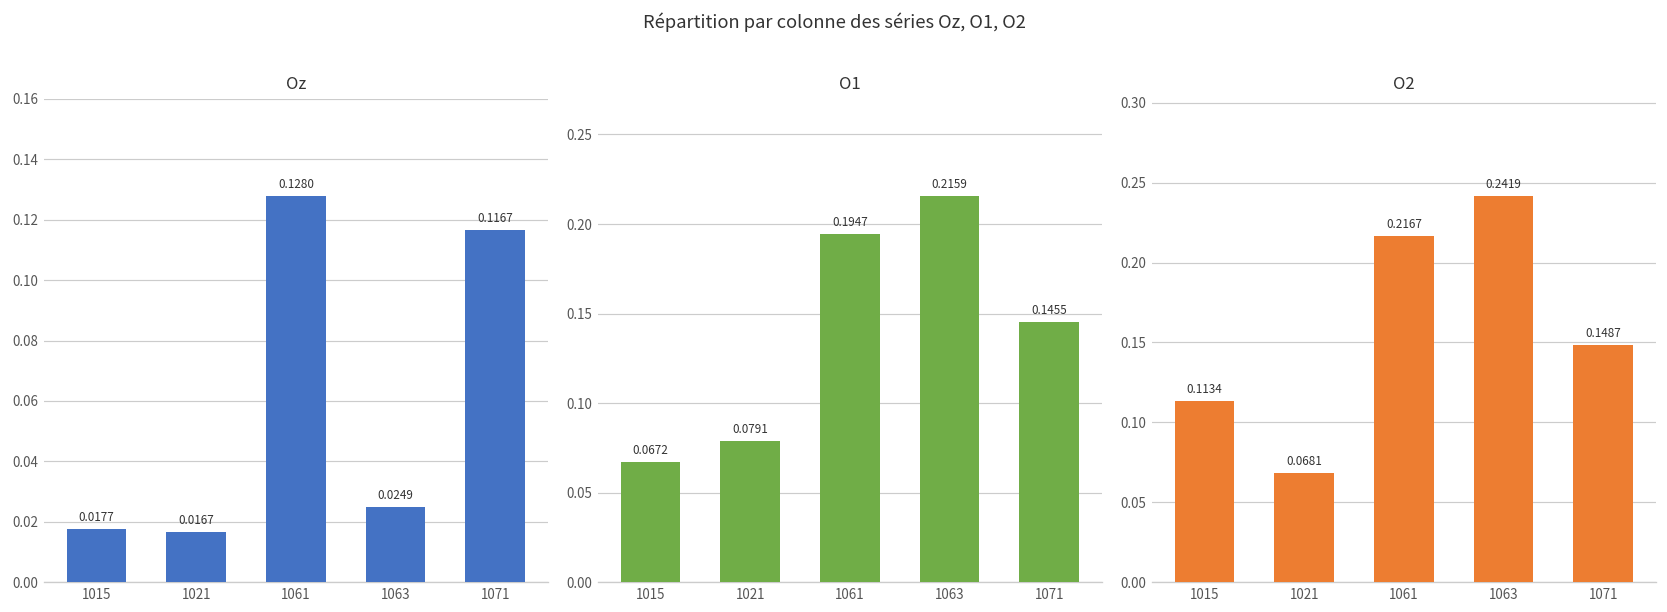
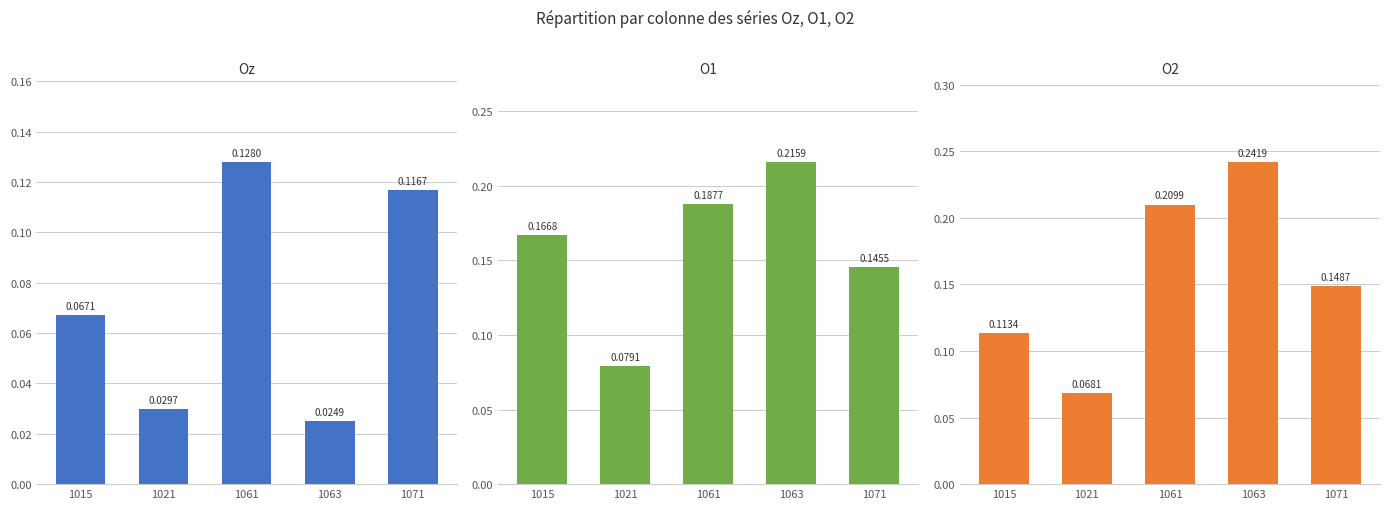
  {
    "Oz": {
-     "1015": 0.0177,
-     "1021": 0.0167,
+     "1015": 0.0671,
+     "1021": 0.0297,
      "1061": 0.1280,
      "1063": 0.0249,
      "1071": 0.1167
    },
    "O1": {
-     "1015": 0.0672,
+     "1015": 0.1668,
      "1021": 0.0791,
-     "1061": 0.1947,
+     "1061": 0.1877,
      "1063": 0.2159,
      "1071": 0.1455
    },
    "O2": {
      "1015": 0.1134,
      "1021": 0.0681,
-     "1061": 0.2167,
+     "1061": 0.2099,
      "1063": 0.2419,
      "1071": 0.1487
    }
  }
